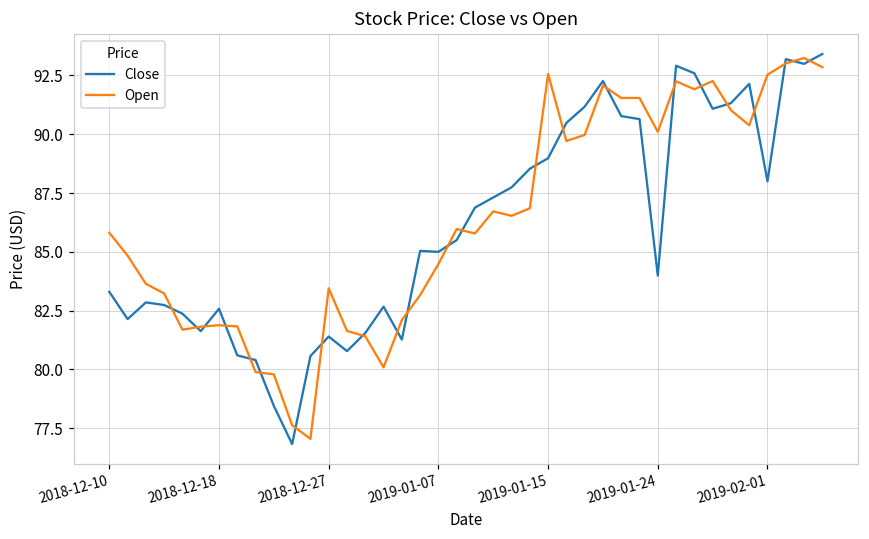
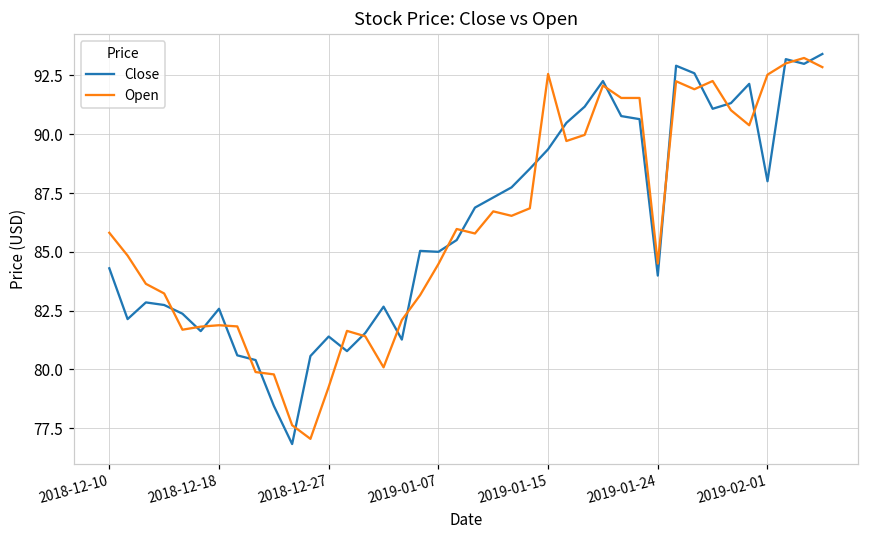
  {
    "Close": {
-     "2018-12-10": 83.3,
+     "2018-12-10": 84.3,
      "2018-12-18": 82.6,
      "2018-12-27": 81.4,
      "2019-01-07": 85.0,
-     "2019-01-15": 89.0,
+     "2019-01-15": 89.4,
      "2019-01-24": 84.0,
      "2019-02-01": 88.0
    },
    "Open": {
      "2018-12-10": 85.8,
      "2018-12-18": 81.9,
-     "2018-12-27": 83.5,
+     "2018-12-27": 79.3,
      "2019-01-07": 84.5,
      "2019-01-15": 92.6,
-     "2019-01-24": 90.1,
+     "2019-01-24": 84.5,
      "2019-02-01": 92.5
    }
  }
